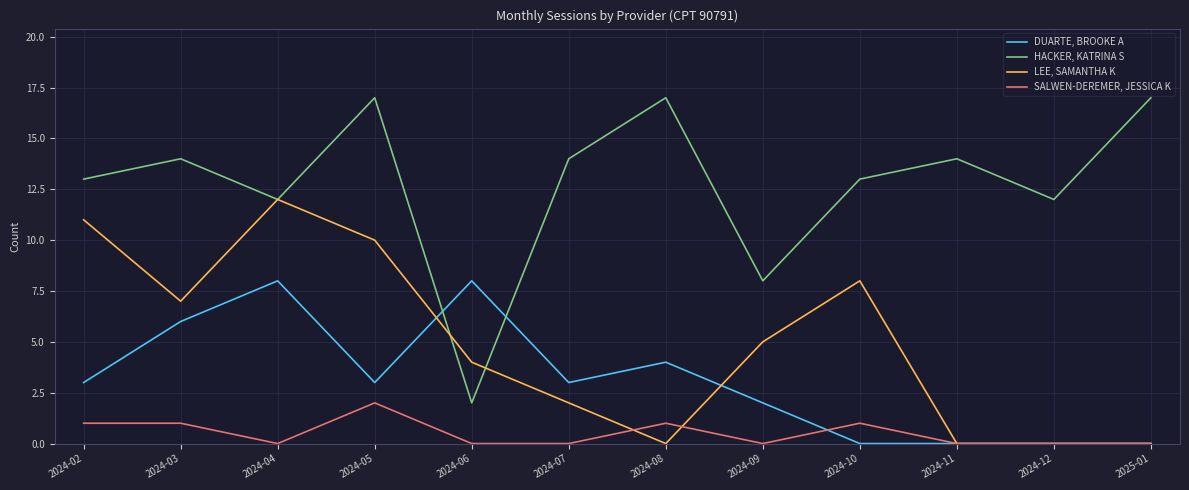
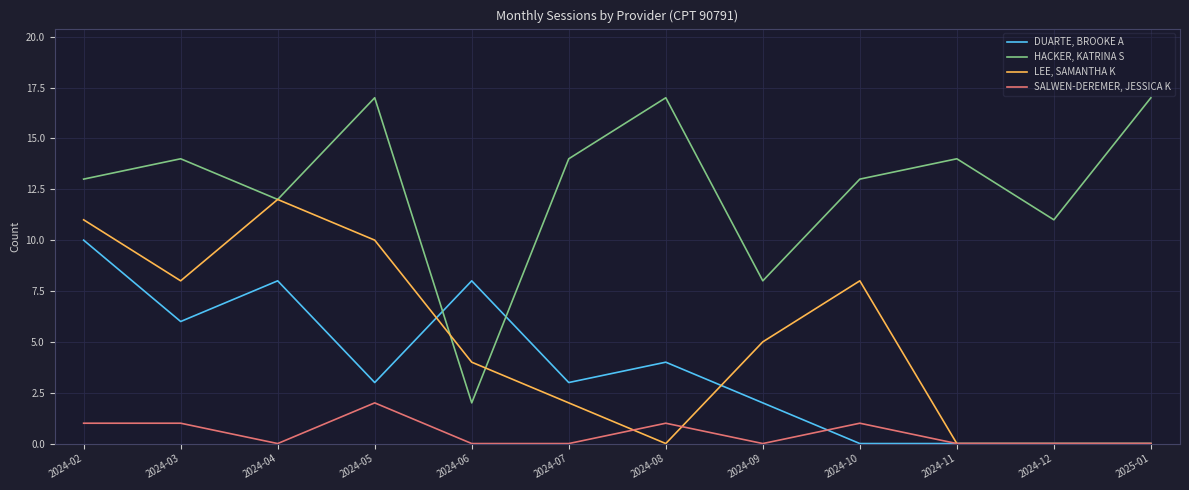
  {
    "DUARTE, BROOKE A": {
-     "2024-02": 3,
+     "2024-02": 10,
      "2024-03": 6,
      "2024-04": 8,
      "2024-05": 3,
      "2024-06": 8,
      "2024-07": 3,
      "2024-08": 4,
      "2024-09": 2,
      "2024-10": 0
    },
    "HACKER, KATRINA S": {
      "2024-02": 13,
      "2024-03": 14,
      "2024-05": 17,
      "2024-06": 2,
      "2024-07": 14,
      "2024-08": 17,
      "2024-09": 8,
      "2024-10": 13,
      "2024-11": 14,
-     "2024-12": 12,
+     "2024-12": 11,
      "2025-01": 17
    },
    "LEE, SAMANTHA K": {
      "2024-02": 11,
-     "2024-03": 7,
+     "2024-03": 8,
      "2024-05": 10,
      "2024-06": 4,
      "2024-07": 2,
      "2024-08": 0,
      "2024-09": 5,
      "2024-10": 8
    },
    "SALWEN-DEREMER, JESSICA K": {
      "2024-02": 1,
      "2024-03": 1,
      "2024-04": 0,
      "2024-05": 2,
      "2024-06": 0,
      "2024-07": 0,
      "2024-08": 1,
      "2024-09": 0,
      "2024-10": 1
    }
  }
